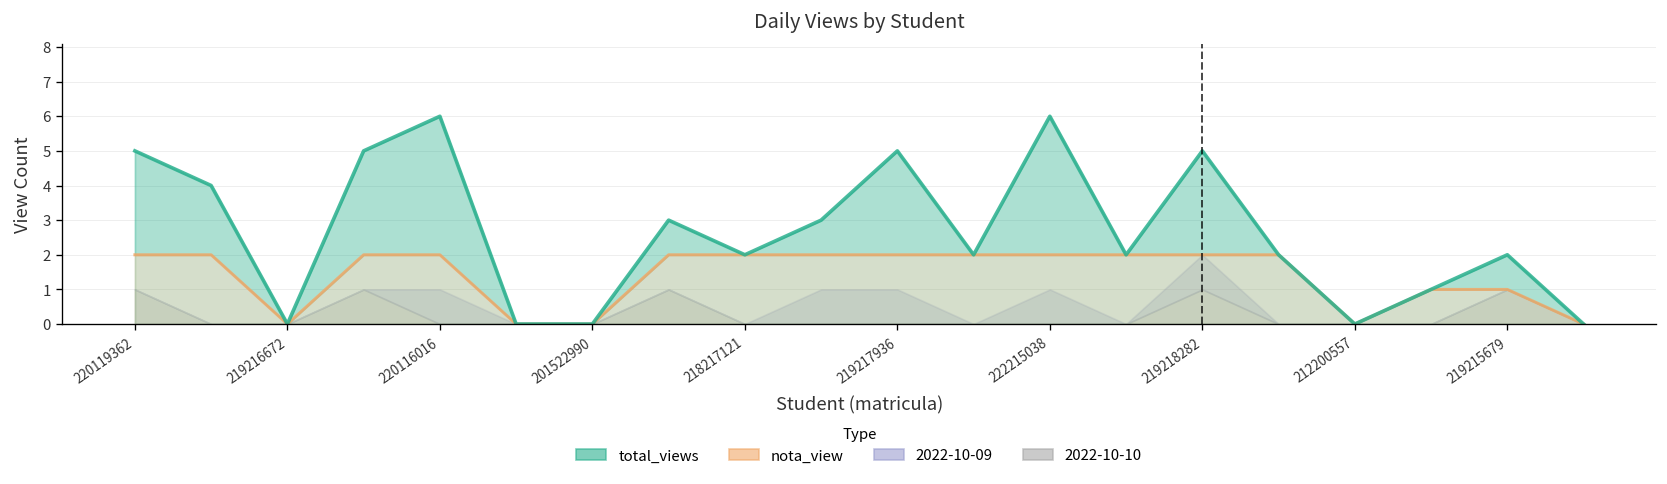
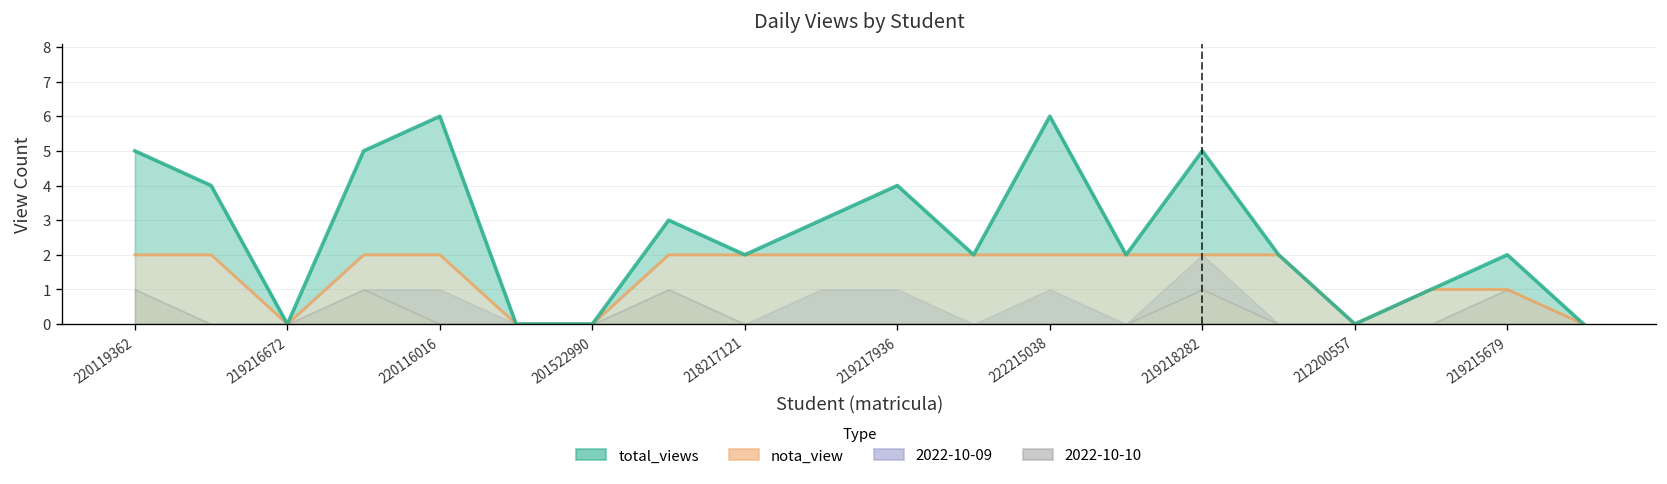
  {
    "total_views": {
      "220119362": 5,
      "220116016": 6,
-     "219217936": 5,
+     "219217936": 4,
      "222215038": 6,
      "219218282": 5,
      "219215679": 2
    }
  }
